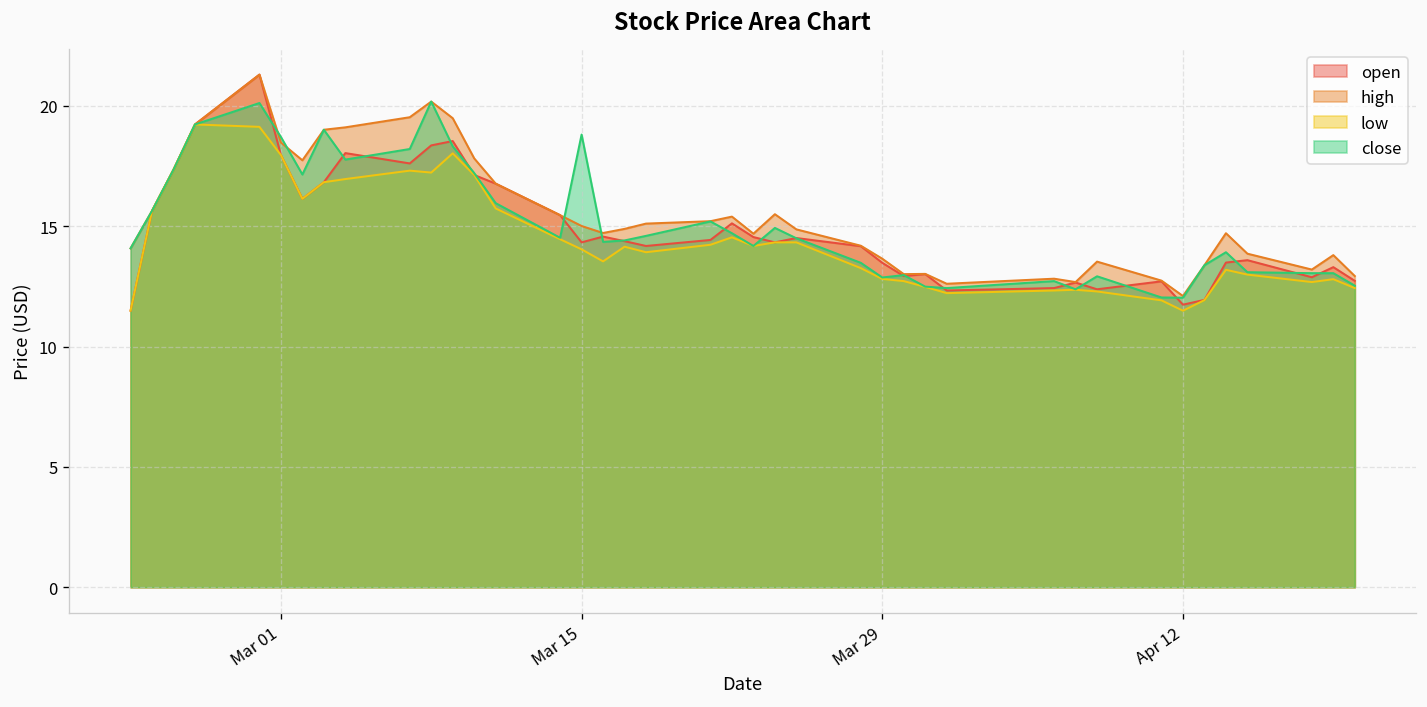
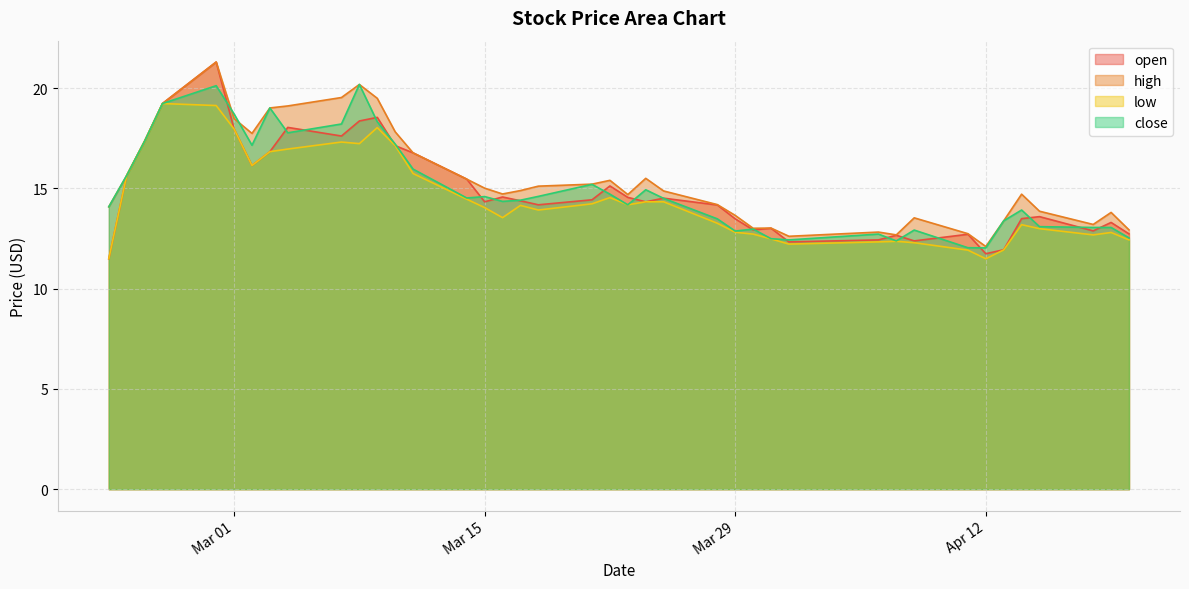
  {
    "close": {
      "Mar 01": 18.7,
-     "Mar 15": 18.8
+     "Mar 15": 14.6
    }
  }
